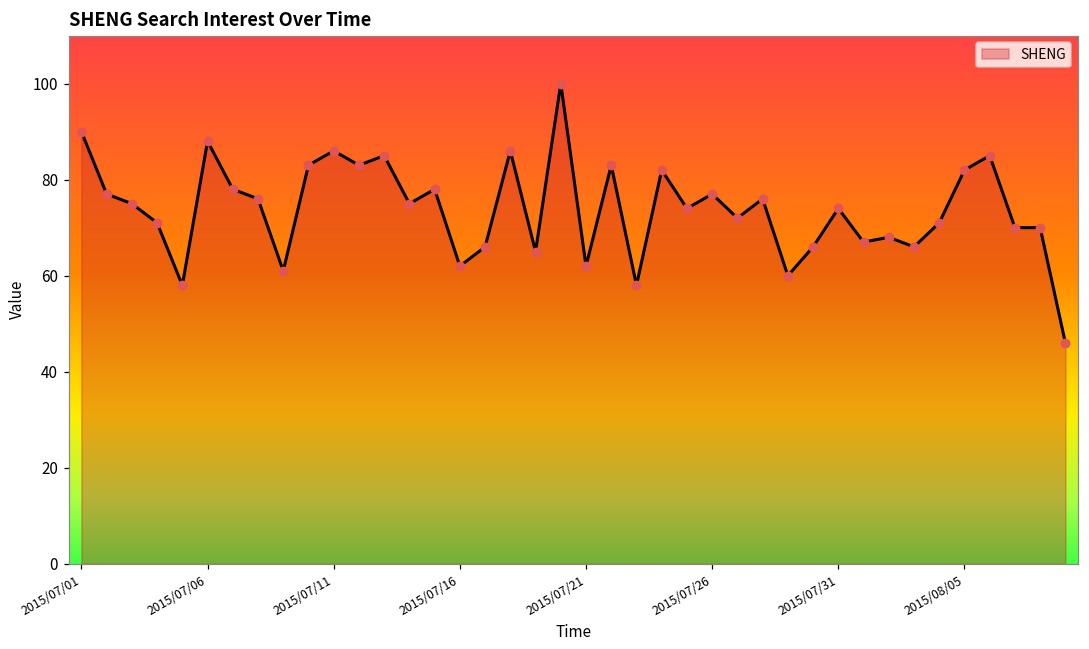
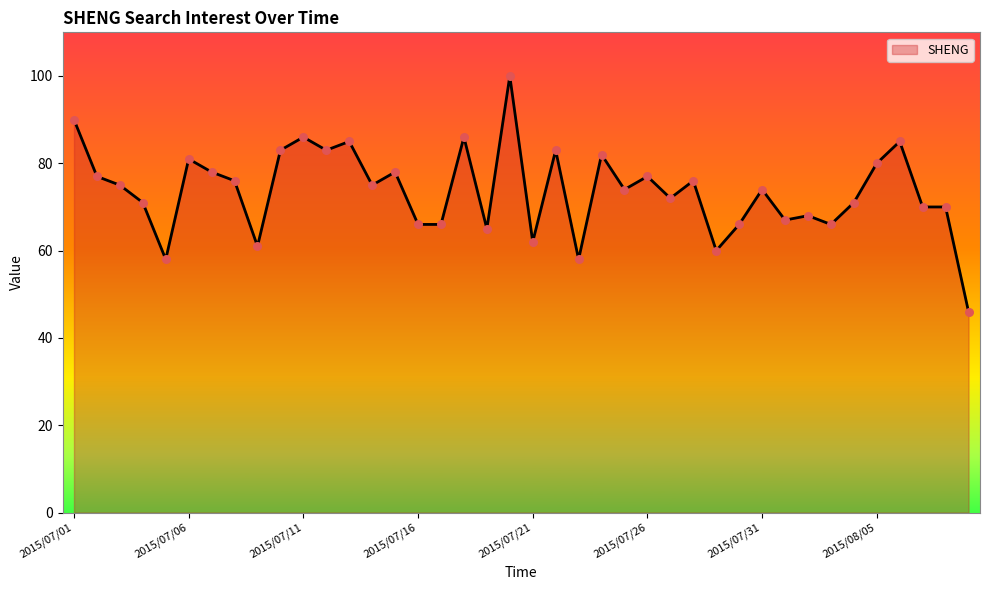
  {
    "2015/07/01": 90,
-   "2015/07/06": 88,
+   "2015/07/06": 81,
    "2015/07/11": 86,
-   "2015/07/16": 62,
+   "2015/07/16": 66,
    "2015/07/21": 62,
    "2015/07/26": 77,
    "2015/07/31": 74,
-   "2015/08/05": 82
+   "2015/08/05": 80
  }
